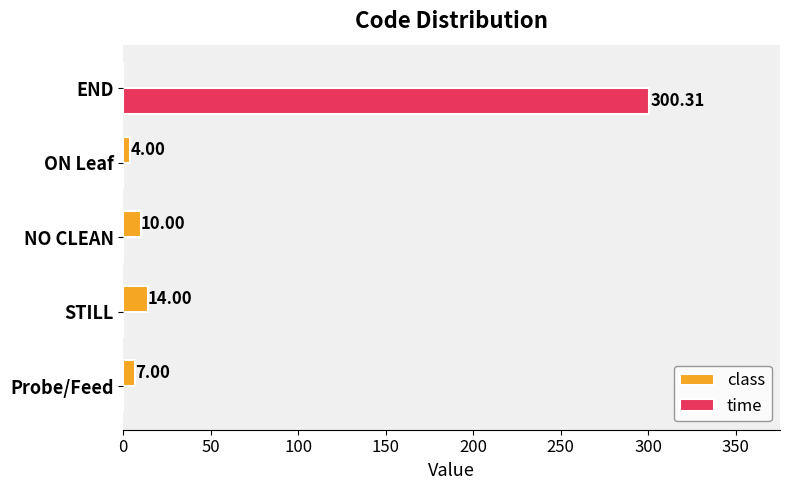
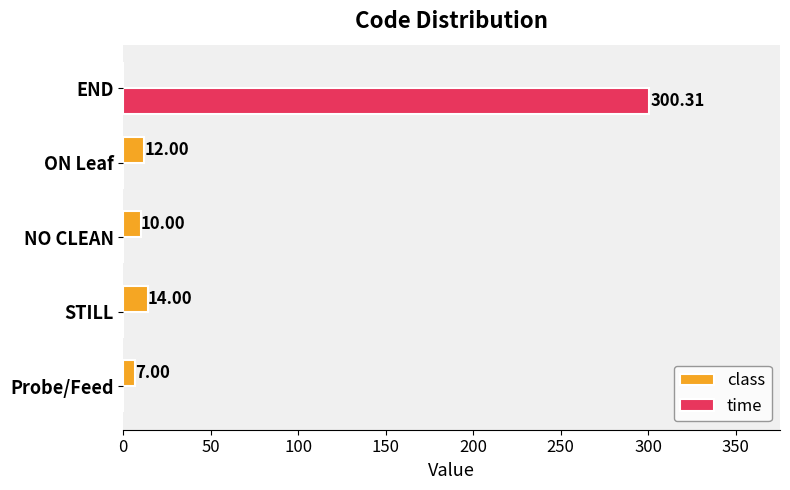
  {
    "class": {
-     "ON Leaf": 4.00,
+     "ON Leaf": 12.00,
      "NO CLEAN": 10.00,
      "STILL": 14.00,
      "Probe/Feed": 7.00
    },
    "time": {
      "END": 300.31
    }
  }
